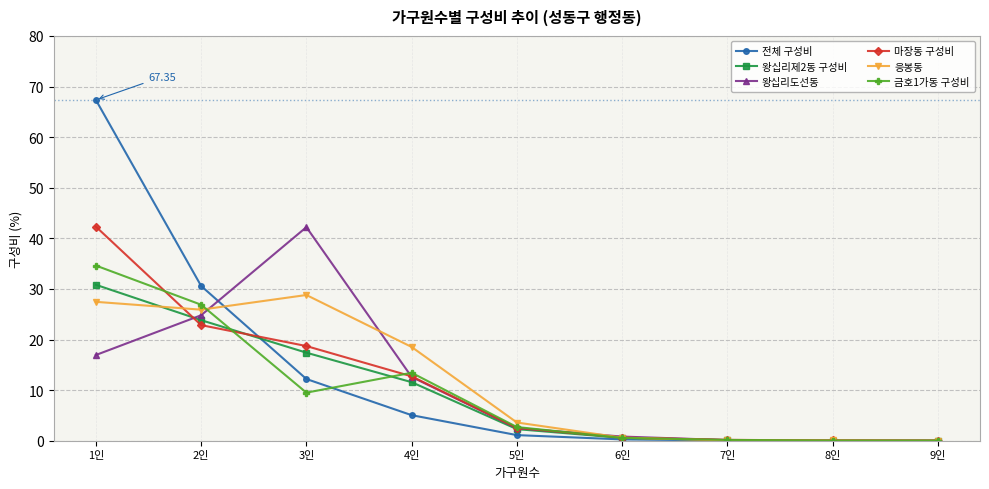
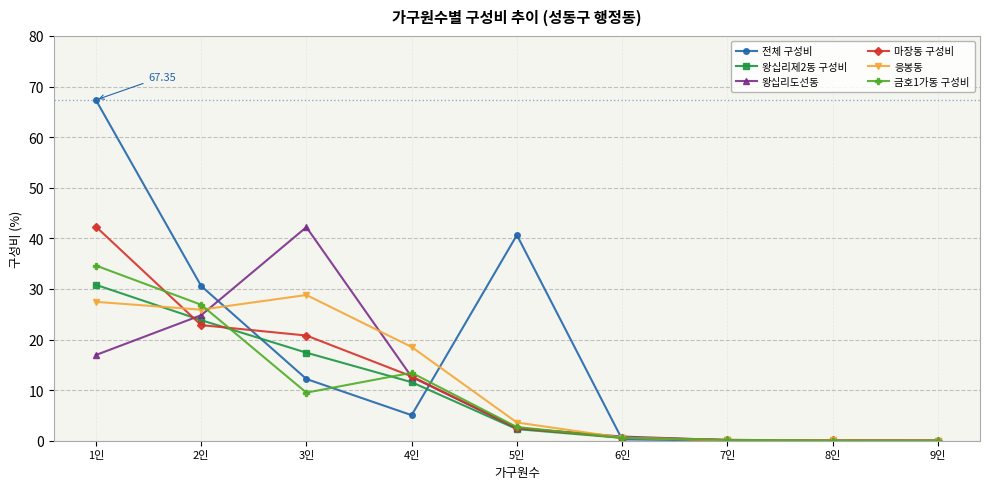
  {
    "전체 구성비": {
      "2인": 31,
      "3인": 12,
      "4인": 5,
-     "5인": 1
+     "5인": 41
    },
    "왕십리제2동 구성비": {
      "1인": 31,
      "2인": 24,
      "3인": 17,
      "4인": 12
    },
    "왕십리도선동": {
      "1인": 17,
      "2인": 25,
      "3인": 42
    },
    "마장동 구성비": {
      "1인": 42,
      "2인": 23,
-     "3인": 19
+     "3인": 21
    },
    "응봉동": {
      "1인": 27,
      "2인": 26,
      "3인": 29,
      "4인": 19,
      "5인": 4
    },
    "금호1가동 구성비": {
      "1인": 35,
      "2인": 27,
      "3인": 10,
      "4인": 13
    }
  }
